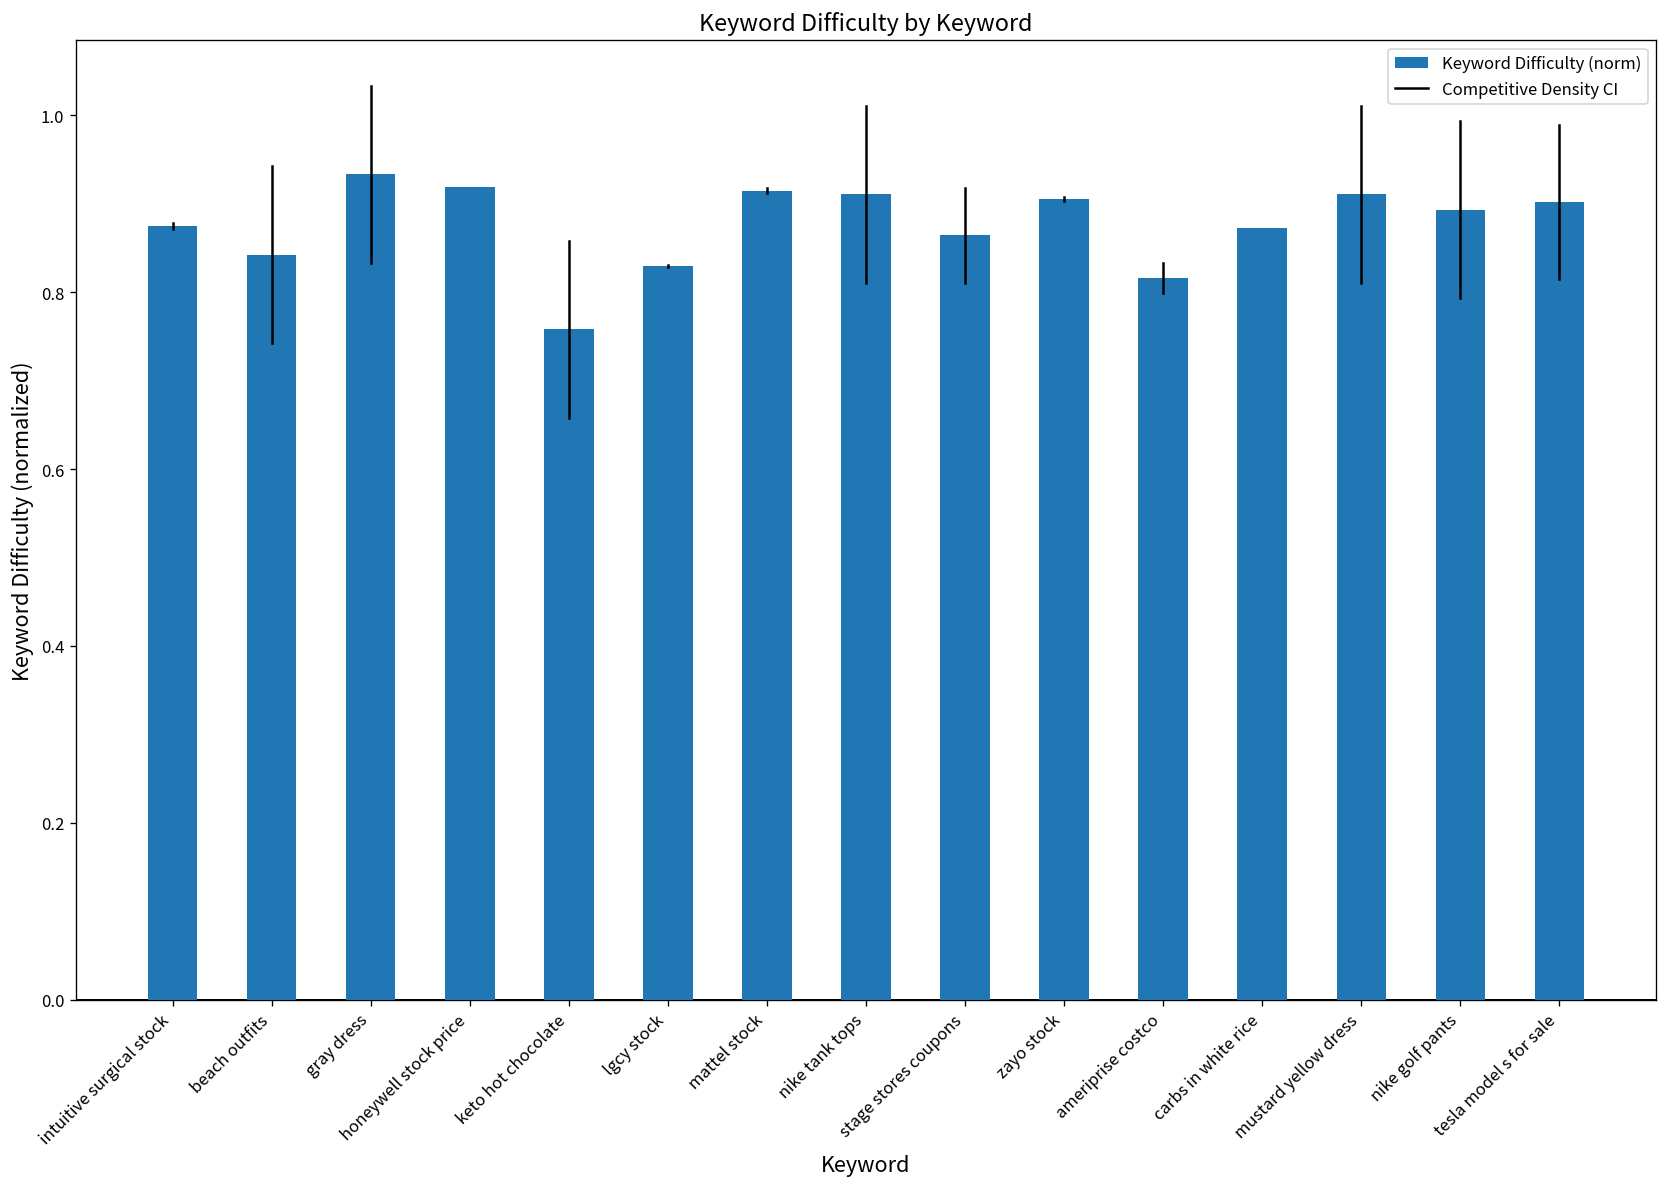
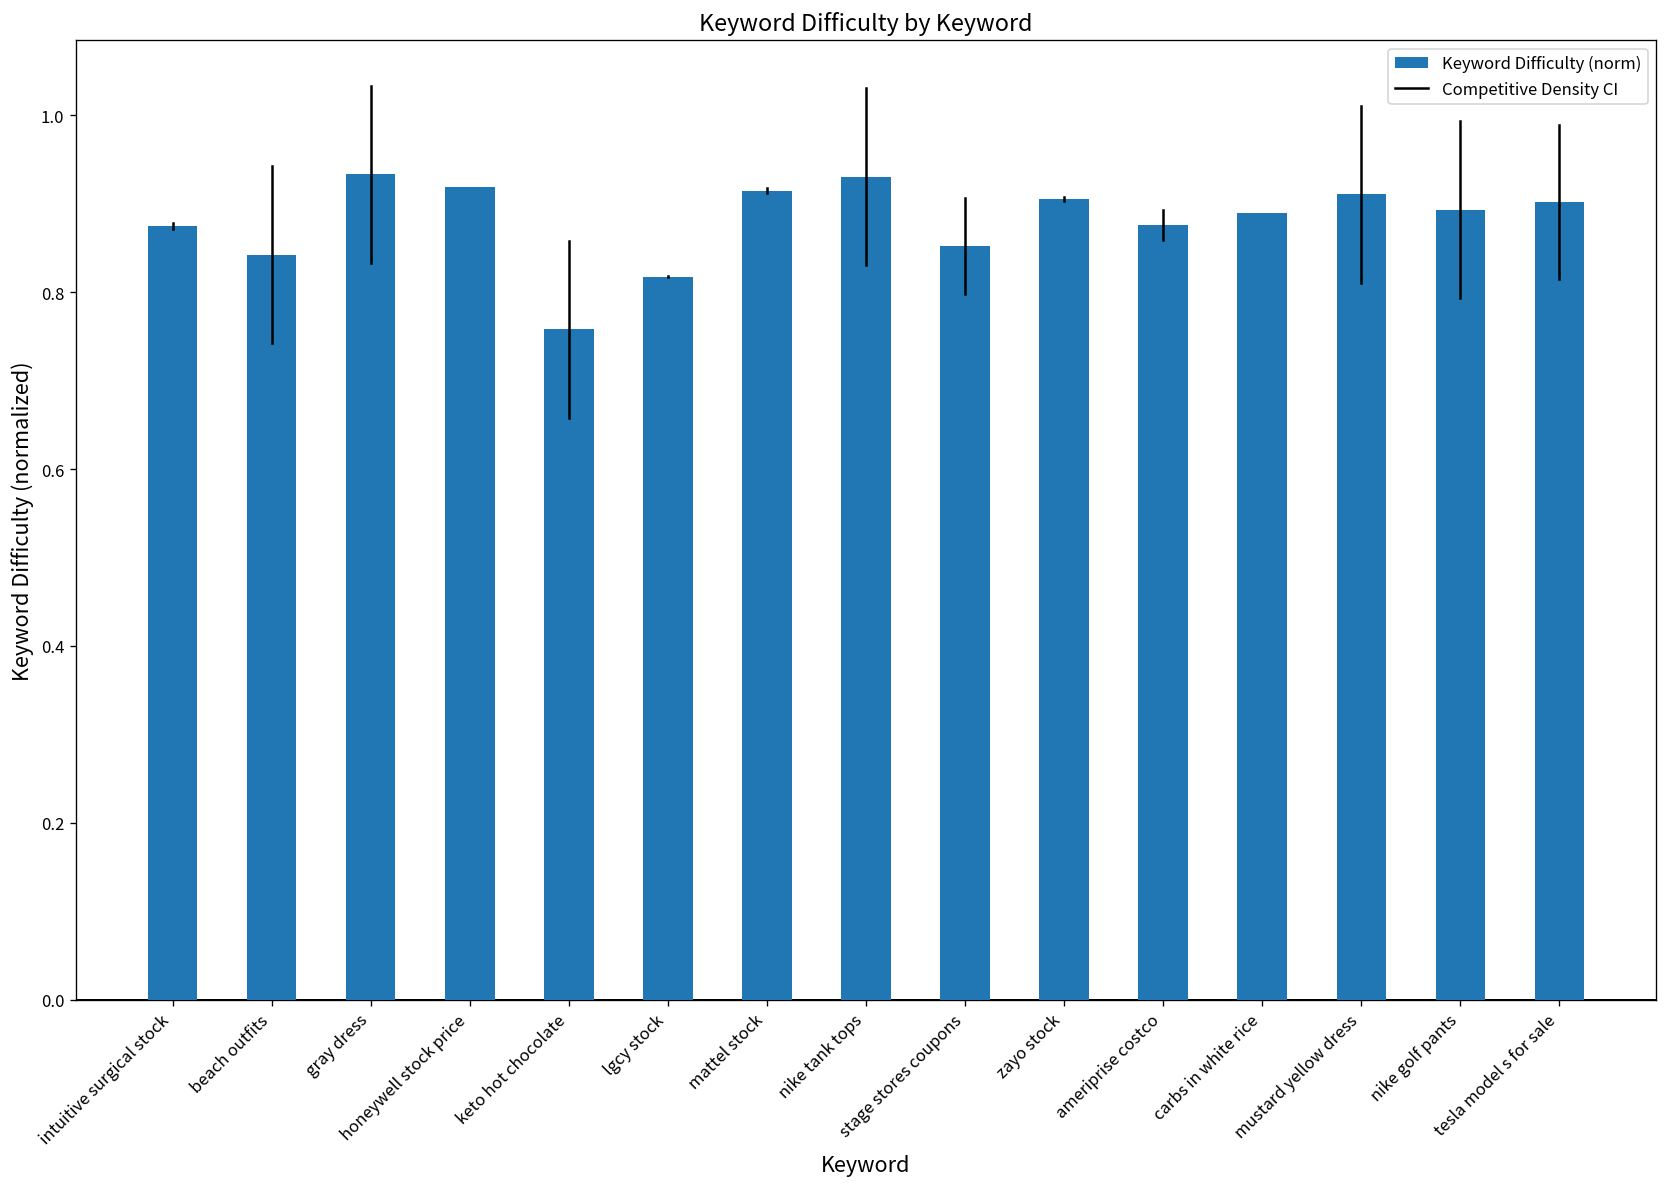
  {
    "Keyword Difficulty (norm)": {
      "intuitive surgical stock": 0.88,
      "beach outfits": 0.84,
      "gray dress": 0.93,
      "honeywell stock price": 0.92,
      "keto hot chocolate": 0.76,
-     "lgcy stock": 0.83,
+     "lgcy stock": 0.82,
      "mattel stock": 0.91,
-     "nike tank tops": 0.91,
-     "stage stores coupons": 0.86,
+     "nike tank tops": 0.93,
+     "stage stores coupons": 0.85,
      "zayo stock": 0.91,
-     "ameriprise costco": 0.82,
-     "carbs in white rice": 0.87,
+     "ameriprise costco": 0.88,
+     "carbs in white rice": 0.89,
      "mustard yellow dress": 0.91,
      "nike golf pants": 0.89,
      "tesla model s for sale": 0.90
    }
  }
